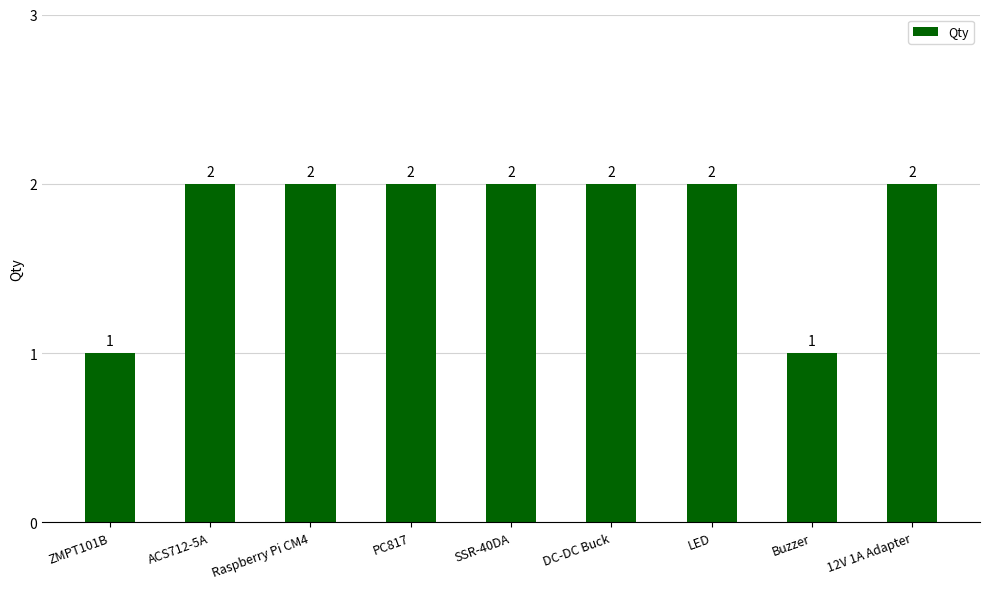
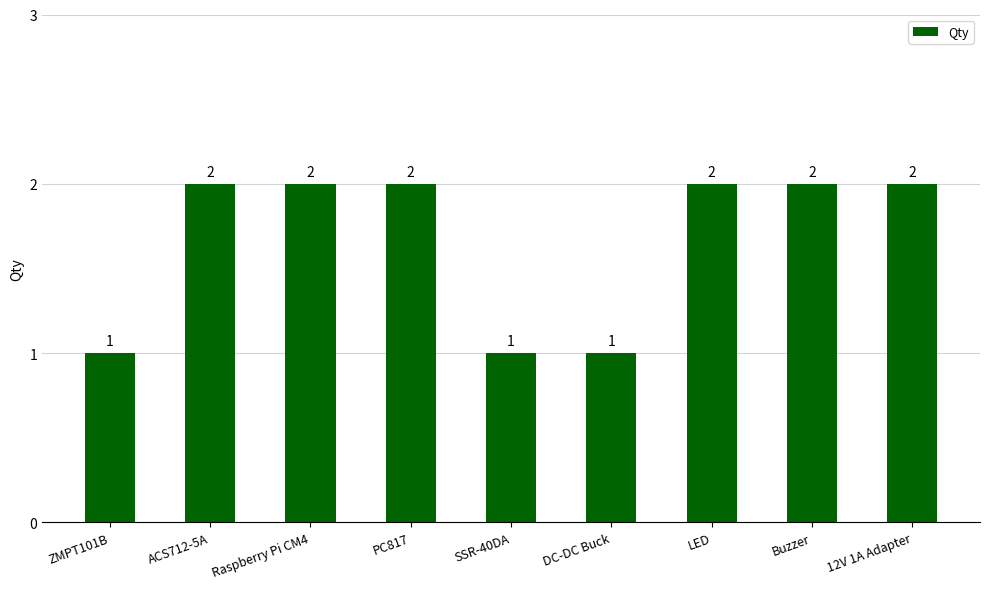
  {
    "ZMPT101B": 1,
    "ACS712-5A": 2,
    "Raspberry Pi CM4": 2,
    "PC817": 2,
-   "SSR-40DA": 2,
-   "DC-DC Buck": 2,
+   "SSR-40DA": 1,
+   "DC-DC Buck": 1,
    "LED": 2,
-   "Buzzer": 1,
+   "Buzzer": 2,
    "12V 1A Adapter": 2
  }
